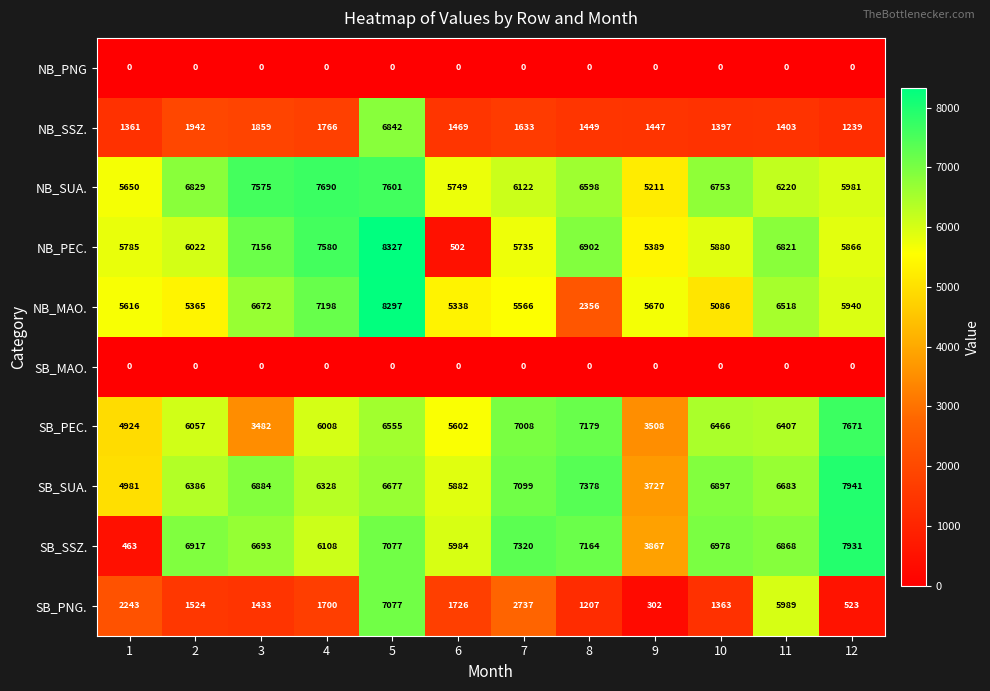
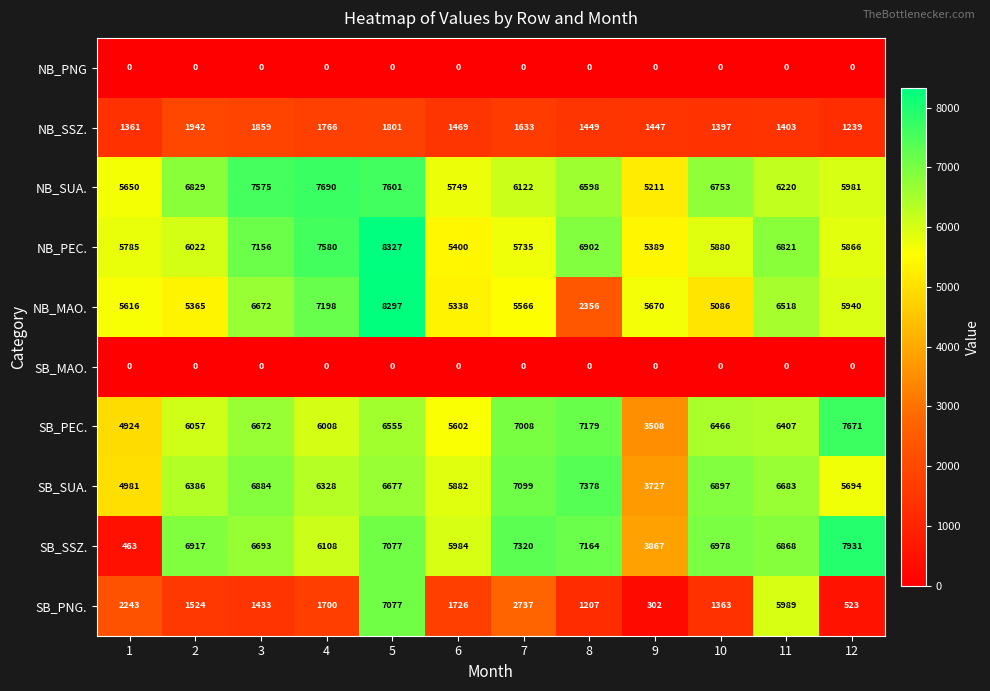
  {
    "NB_PNG": {
      "1": 0,
      "2": 0,
      "3": 0,
      "4": 0,
      "5": 0,
      "6": 0,
      "7": 0,
      "8": 0,
      "9": 0,
      "10": 0,
      "11": 0,
      "12": 0
    },
    "NB_SSZ.": {
      "1": 1361,
      "2": 1942,
      "3": 1859,
      "4": 1766,
-     "5": 6842,
+     "5": 1801,
      "6": 1469,
      "7": 1633,
      "8": 1449,
      "9": 1447,
      "10": 1397,
      "11": 1403,
      "12": 1239
    },
    "NB_SUA.": {
      "1": 5650,
      "2": 6829,
      "3": 7575,
      "4": 7690,
      "5": 7601,
      "6": 5749,
      "7": 6122,
      "8": 6598,
      "9": 5211,
      "10": 6753,
      "11": 6220,
      "12": 5981
    },
    "NB_PEC.": {
      "1": 5785,
      "2": 6022,
      "3": 7156,
      "4": 7580,
      "5": 8327,
-     "6": 502,
+     "6": 5400,
      "7": 5735,
      "8": 6902,
      "9": 5389,
      "10": 5880,
      "11": 6821,
      "12": 5866
    },
    "NB_MAO.": {
      "1": 5616,
      "2": 5365,
      "3": 6672,
      "4": 7198,
      "5": 8297,
      "6": 5338,
      "7": 5566,
      "8": 2356,
      "9": 5670,
      "10": 5086,
      "11": 6518,
      "12": 5940
    },
    "SB_MAO.": {
      "1": 0,
      "2": 0,
      "3": 0,
      "4": 0,
      "5": 0,
      "6": 0,
      "7": 0,
      "8": 0,
      "9": 0,
      "10": 0,
      "11": 0,
      "12": 0
    },
    "SB_PEC.": {
      "1": 4924,
      "2": 6057,
-     "3": 3482,
+     "3": 6672,
      "4": 6008,
      "5": 6555,
      "6": 5602,
      "7": 7008,
      "8": 7179,
      "9": 3508,
      "10": 6466,
      "11": 6407,
      "12": 7671
    },
    "SB_SUA.": {
      "1": 4981,
      "2": 6386,
      "3": 6884,
      "4": 6328,
      "5": 6677,
      "6": 5882,
      "7": 7099,
      "8": 7378,
      "9": 3727,
      "10": 6897,
      "11": 6683,
-     "12": 7941
+     "12": 5694
    },
    "SB_SSZ.": {
      "1": 463,
      "2": 6917,
      "3": 6693,
      "4": 6108,
      "5": 7077,
      "6": 5984,
      "7": 7320,
      "8": 7164,
      "9": 3867,
      "10": 6978,
      "11": 6868,
      "12": 7931
    },
    "SB_PNG.": {
      "1": 2243,
      "2": 1524,
      "3": 1433,
      "4": 1700,
      "5": 7077,
      "6": 1726,
      "7": 2737,
      "8": 1207,
      "9": 302,
      "10": 1363,
      "11": 5989,
      "12": 523
    }
  }
